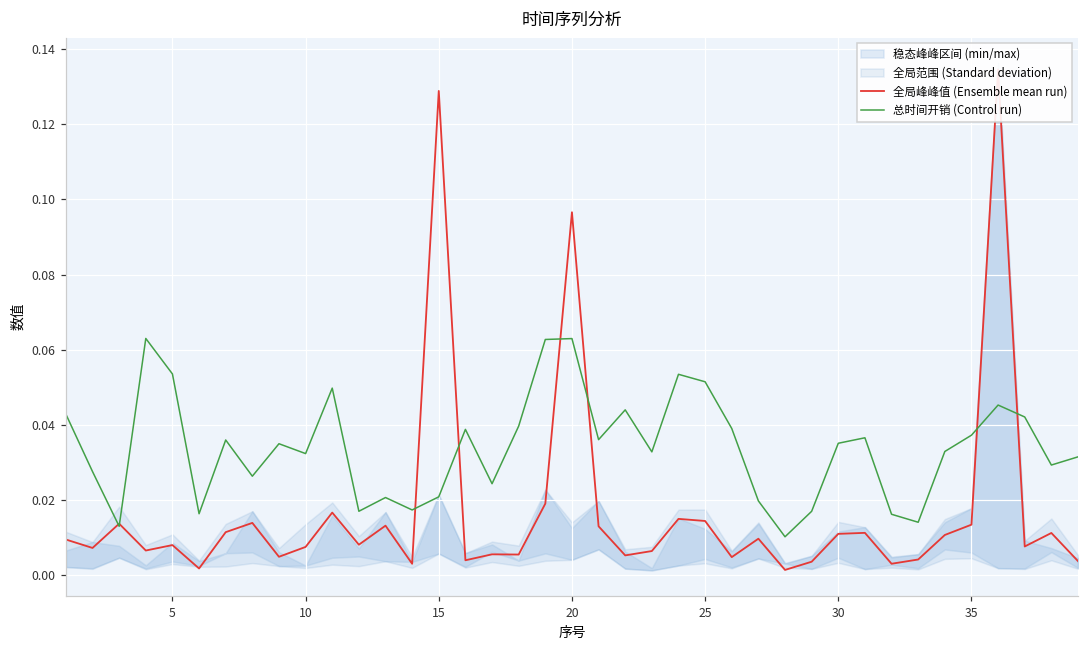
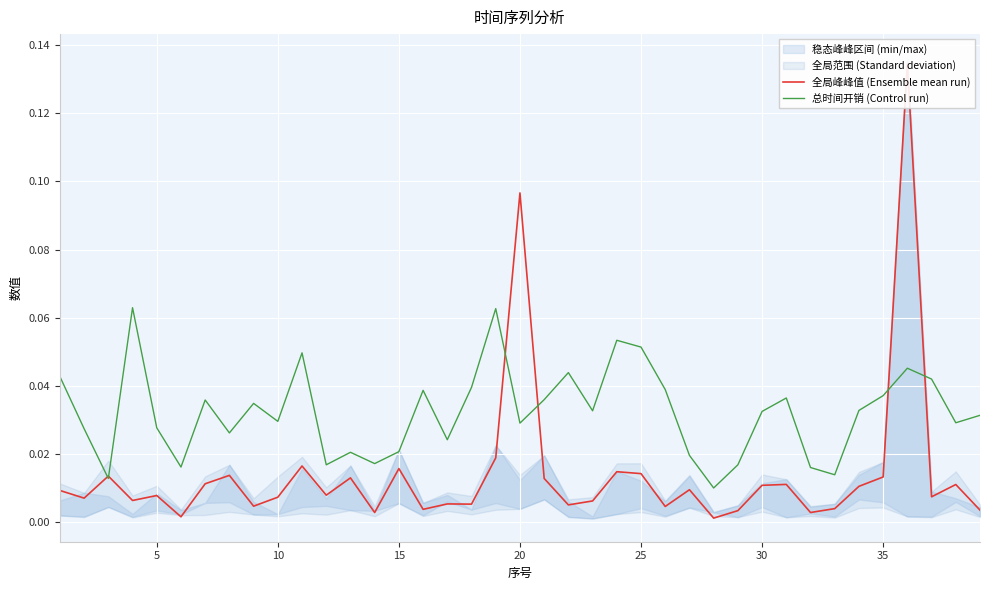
  {
    "全局峰峰值 (Ensemble mean run)": {
      "10": 0.007,
-     "15": 0.129,
+     "15": 0.016,
      "20": 0.097,
      "25": 0.014,
      "35": 0.013
    },
    "总时间开销 (Control run)": {
-     "5": 0.054,
-     "10": 0.032,
-     "20": 0.063,
+     "5": 0.028,
+     "10": 0.030,
+     "20": 0.029,
      "25": 0.051,
-     "30": 0.035,
+     "30": 0.033,
      "35": 0.037
    }
  }
